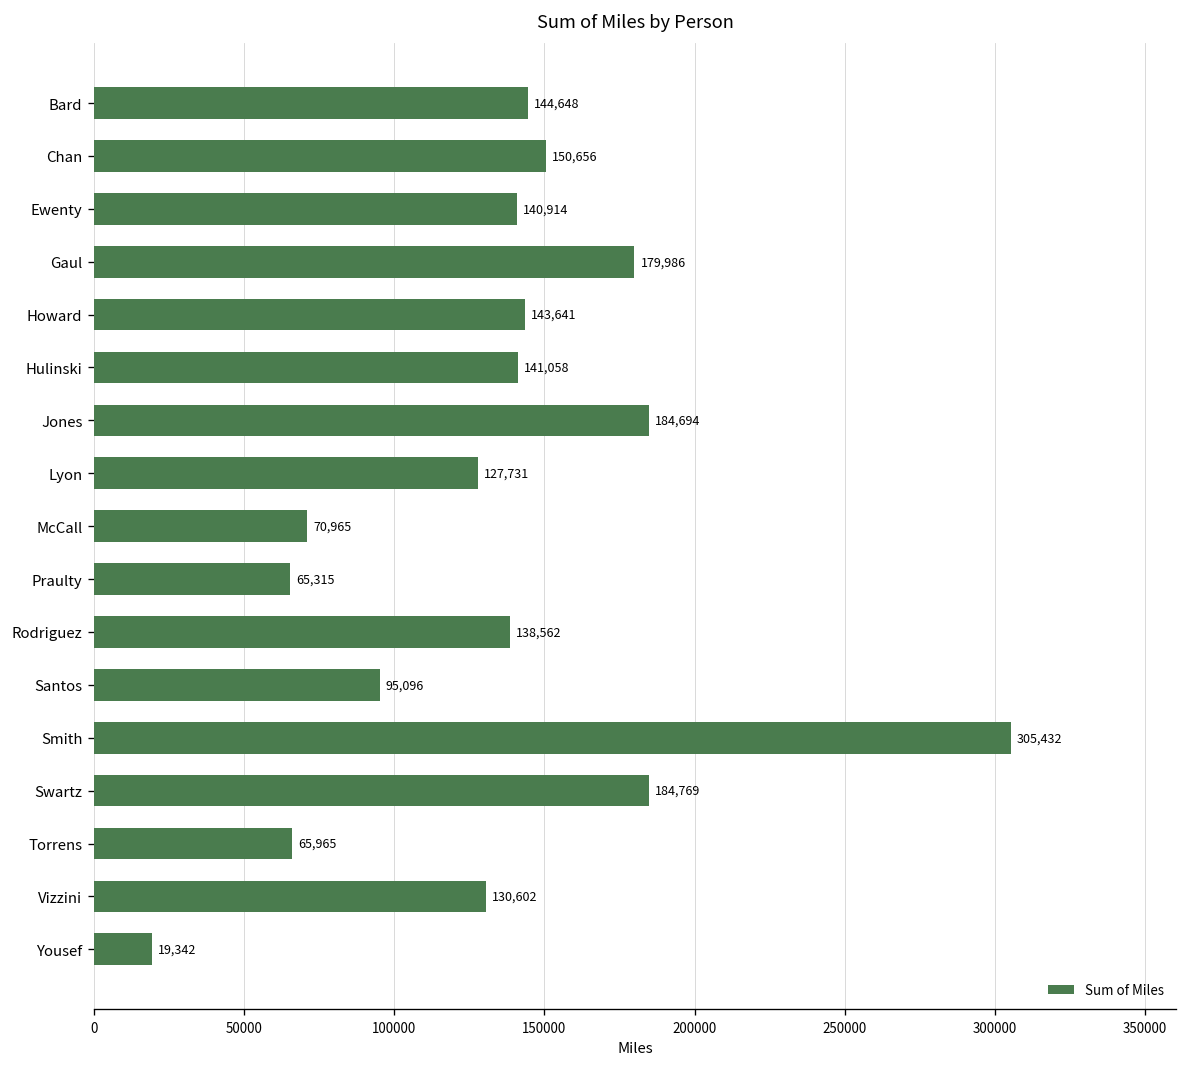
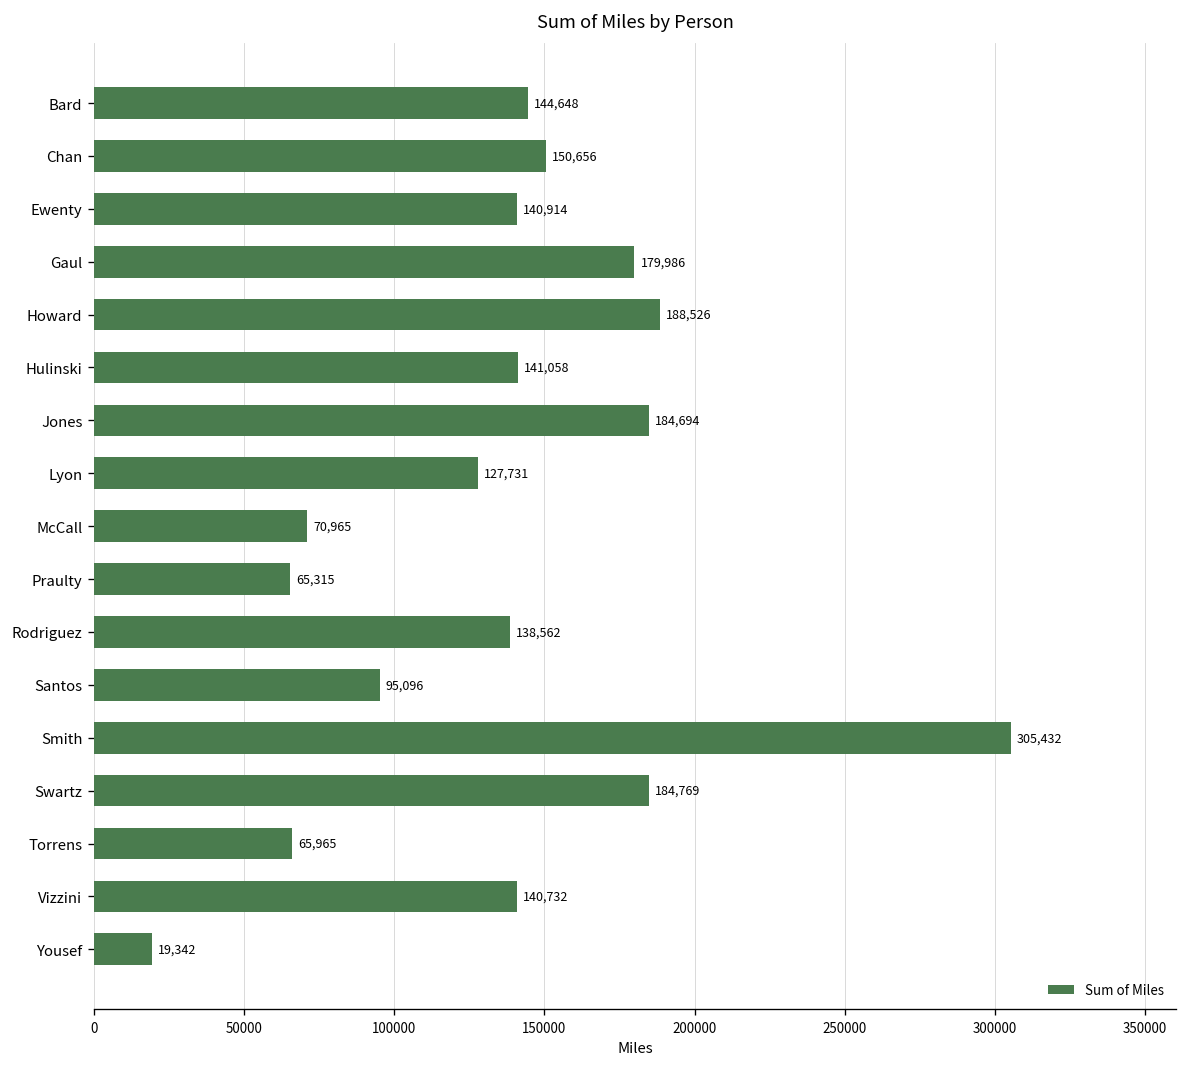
  {
    "Bard": "144,648",
    "Chan": "150,656",
    "Ewenty": "140,914",
    "Gaul": "179,986",
-   "Howard": "143,641",
+   "Howard": "188,526",
    "Hulinski": "141,058",
    "Jones": "184,694",
    "Lyon": "127,731",
    "McCall": "70,965",
    "Praulty": "65,315",
    "Rodriguez": "138,562",
    "Santos": "95,096",
    "Smith": "305,432",
    "Swartz": "184,769",
    "Torrens": "65,965",
-   "Vizzini": "130,602",
+   "Vizzini": "140,732",
    "Yousef": "19,342"
  }
